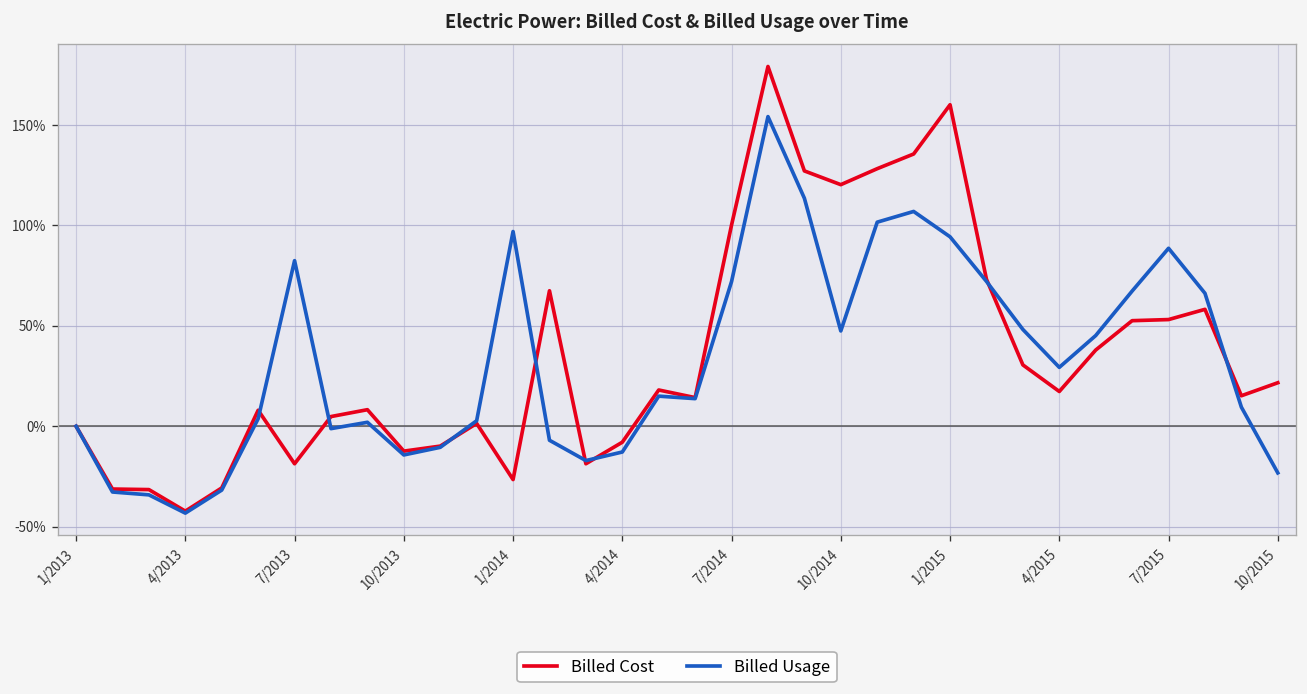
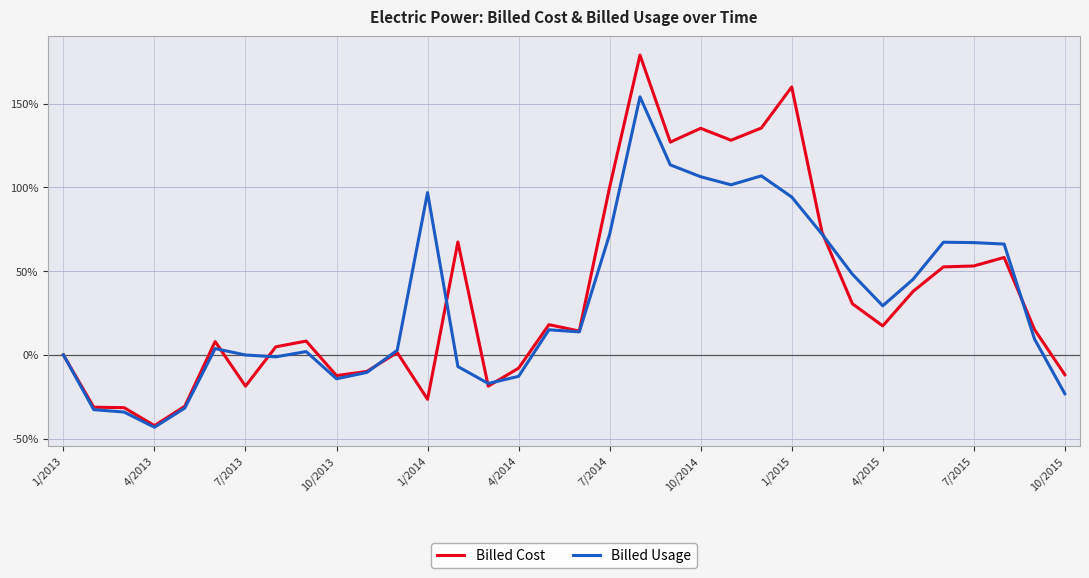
  {
    "Billed Cost": {
      "7/2013": "-19%",
      "10/2013": "-12%",
      "1/2014": "-27%",
      "4/2014": "-8%",
      "7/2014": "100%",
-     "10/2014": "120%",
+     "10/2014": "135%",
      "1/2015": "160%",
      "4/2015": "17%",
      "7/2015": "53%",
-     "10/2015": "22%"
+     "10/2015": "-12%"
    },
    "Billed Usage": {
-     "7/2013": "82%",
+     "7/2013": "0%",
      "10/2013": "-14%",
      "1/2014": "97%",
      "4/2014": "-13%",
      "7/2014": "72%",
-     "10/2014": "47%",
+     "10/2014": "106%",
      "1/2015": "94%",
      "4/2015": "29%",
-     "7/2015": "89%",
+     "7/2015": "67%",
      "10/2015": "-23%"
    }
  }
